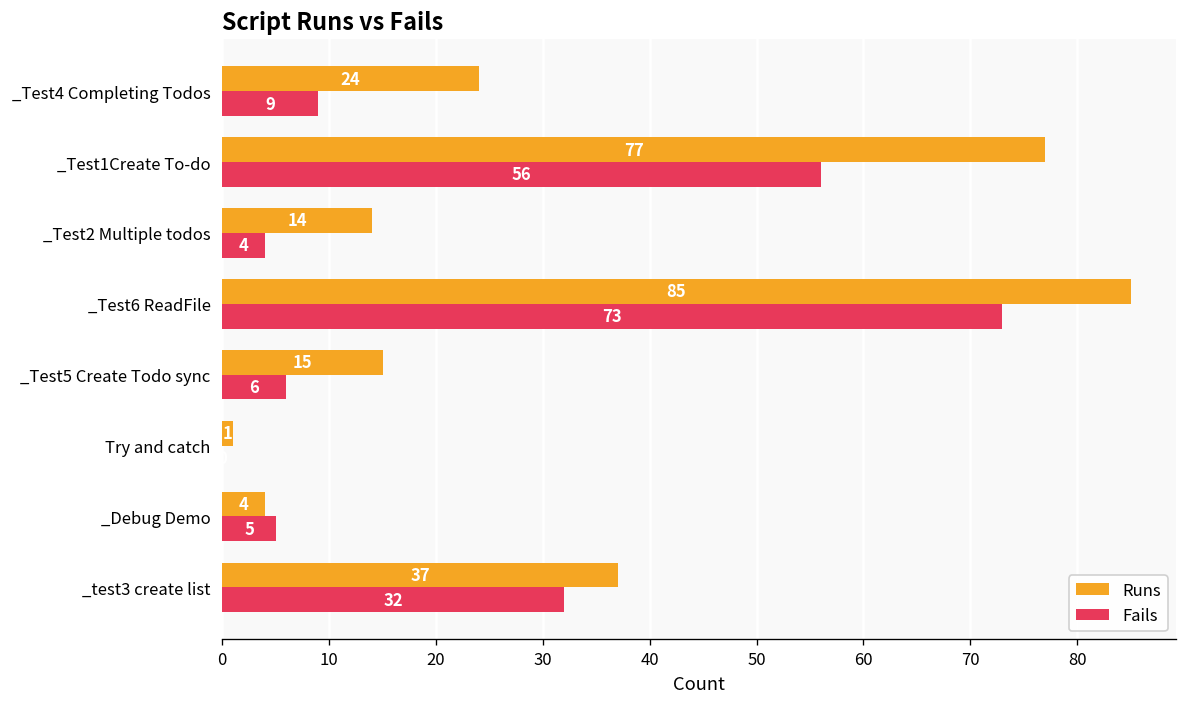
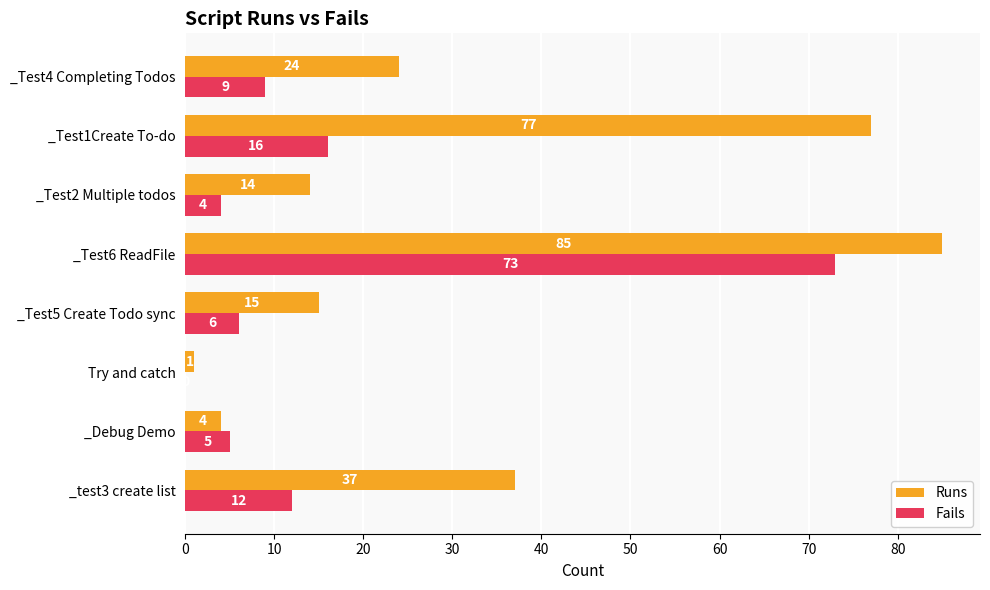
  {
    "Runs": {
      "_Test4 Completing Todos": 24,
      "_Test1Create To-do": 77,
      "_Test2 Multiple todos": 14,
      "_Test6 ReadFile": 85,
      "_Test5 Create Todo sync": 15,
      "Try and catch": 1,
      "_Debug Demo": 4,
      "_test3 create list": 37
    },
    "Fails": {
      "_Test4 Completing Todos": 9,
-     "_Test1Create To-do": 56,
+     "_Test1Create To-do": 16,
      "_Test2 Multiple todos": 4,
      "_Test6 ReadFile": 73,
      "_Test5 Create Todo sync": 6,
      "_Debug Demo": 5,
-     "_test3 create list": 32
+     "_test3 create list": 12
    }
  }
